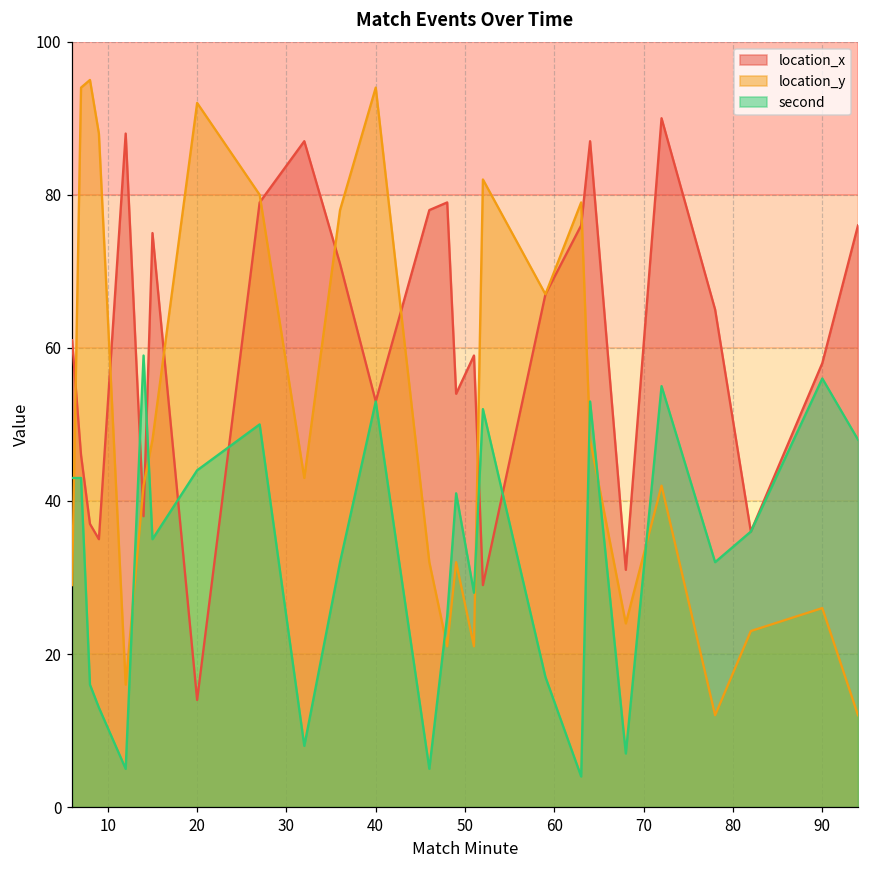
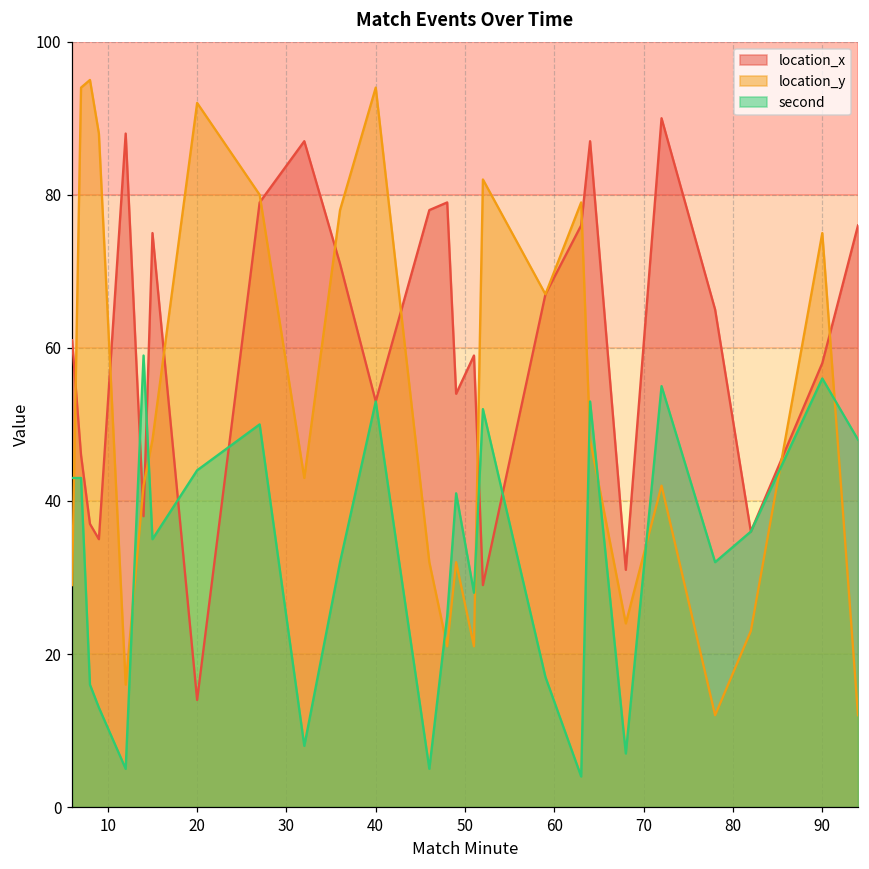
  {
    "location_x": {
      "20": 14,
      "90": 58
    },
    "location_y": {
      "20": 92,
      "40": 94,
-     "90": 26
+     "90": 75
    },
    "second": {
      "20": 44,
      "90": 56
    }
  }
